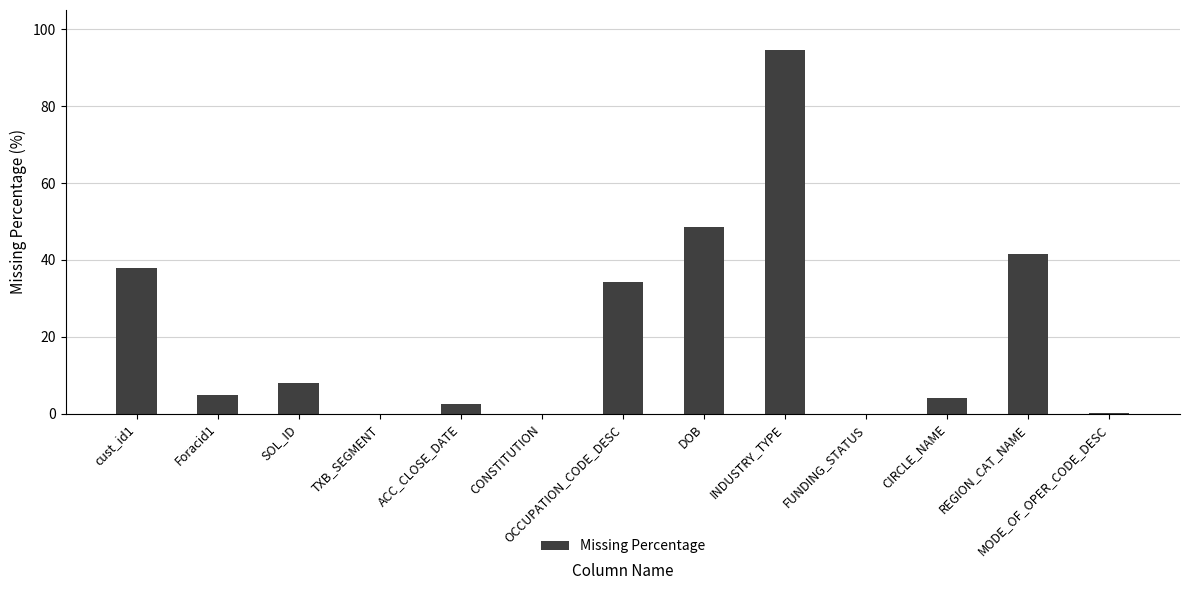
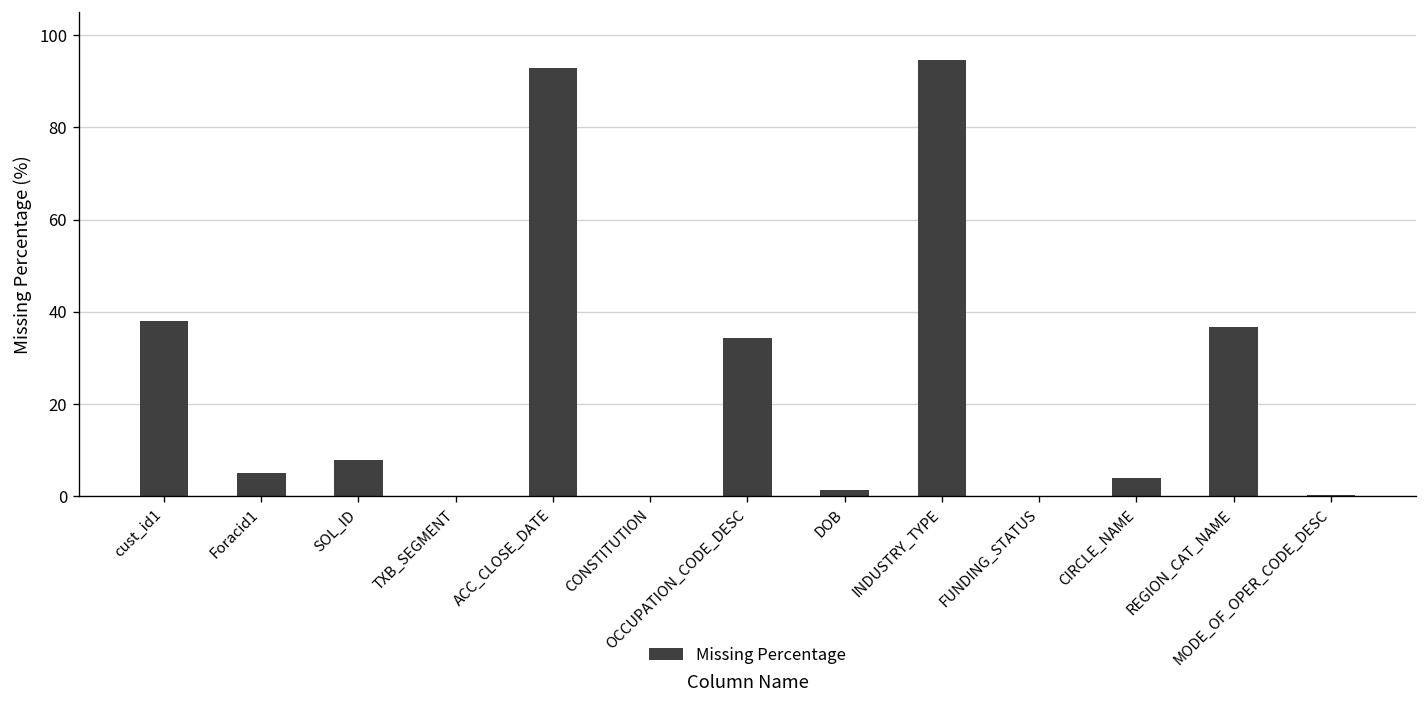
  {
    "cust_id1": 38,
    "Foracid1": 5,
    "SOL_ID": 8,
    "TXB_SEGMENT": 0,
-   "ACC_CLOSE_DATE": 3,
+   "ACC_CLOSE_DATE": 93,
    "OCCUPATION_CODE_DESC": 34,
-   "DOB": 48,
+   "DOB": 1,
    "INDUSTRY_TYPE": 95,
    "FUNDING_STATUS": 0,
    "CIRCLE_NAME": 4,
-   "REGION_CAT_NAME": 42
+   "REGION_CAT_NAME": 37
  }
